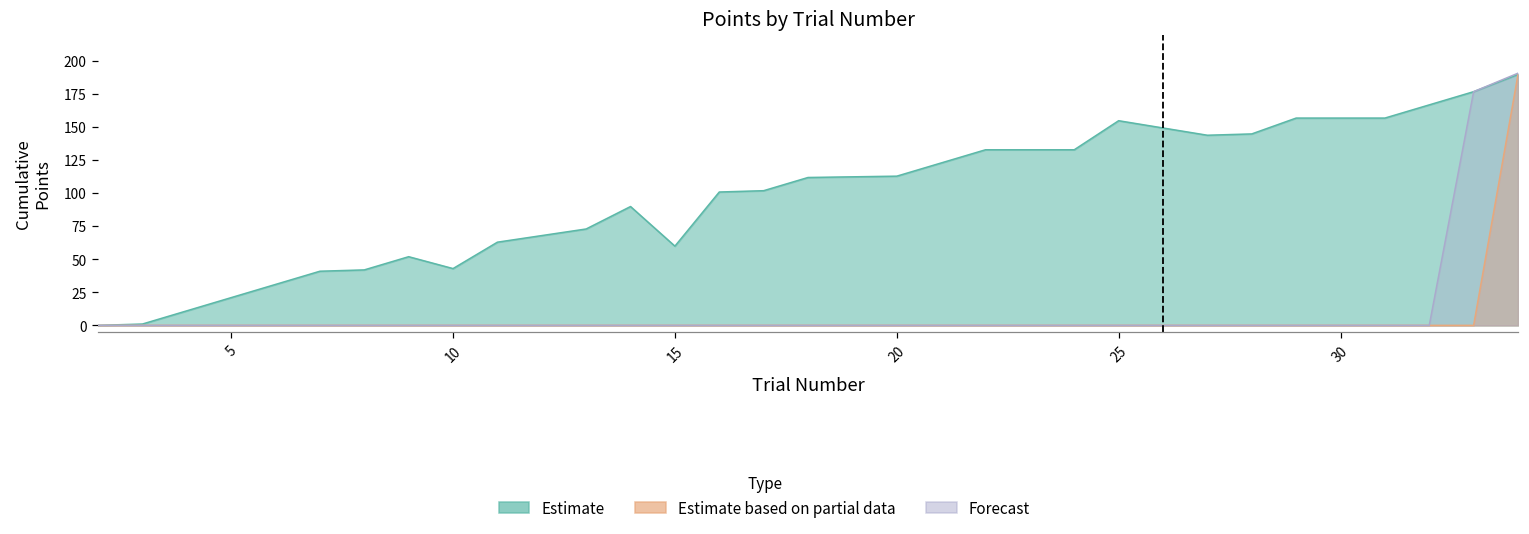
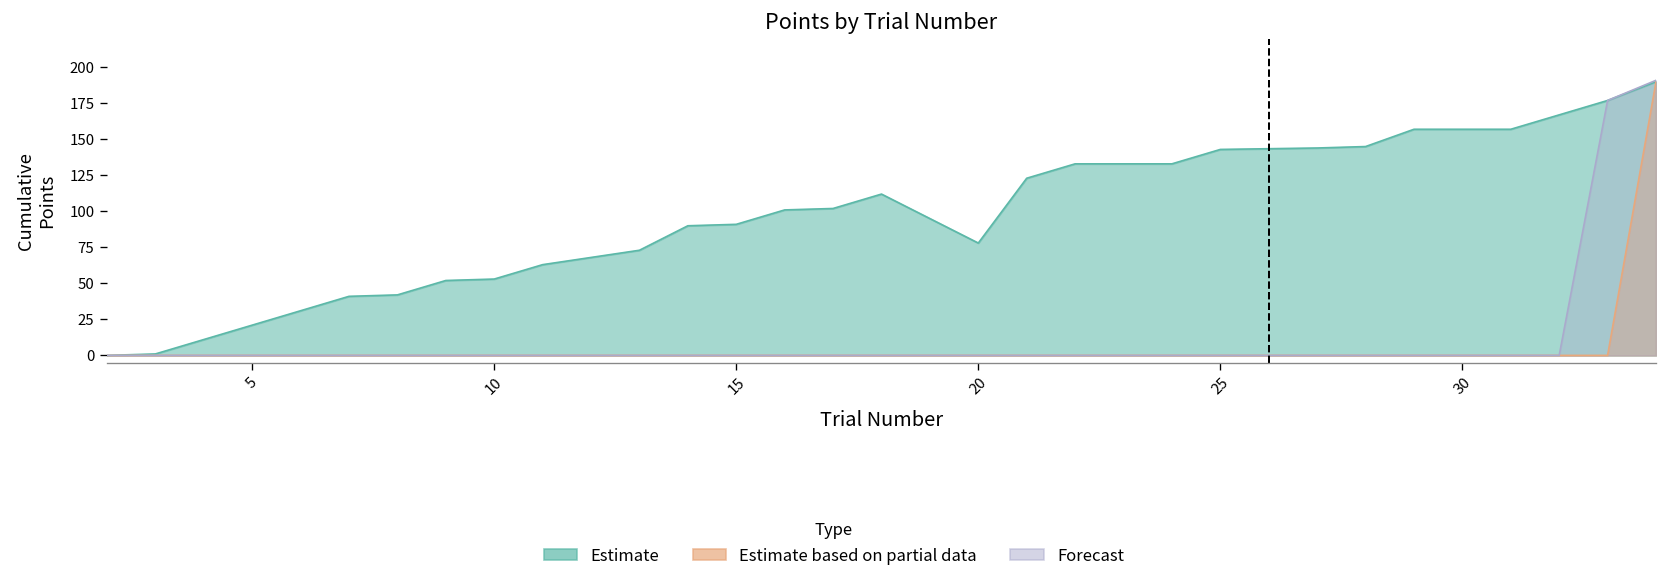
  {
    "Estimate": {
-     "10": 43,
-     "15": 60,
-     "20": 113,
-     "25": 155
+     "10": 53,
+     "15": 91,
+     "20": 78,
+     "25": 143
    }
  }
